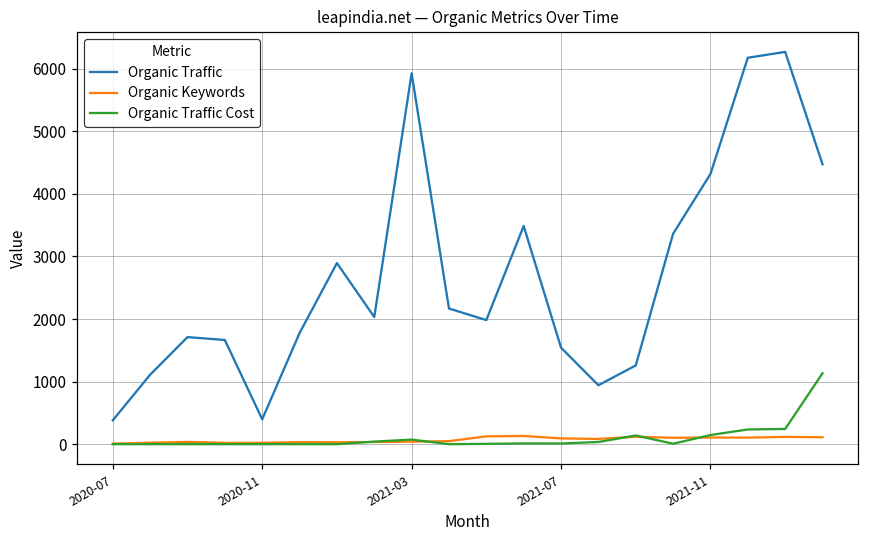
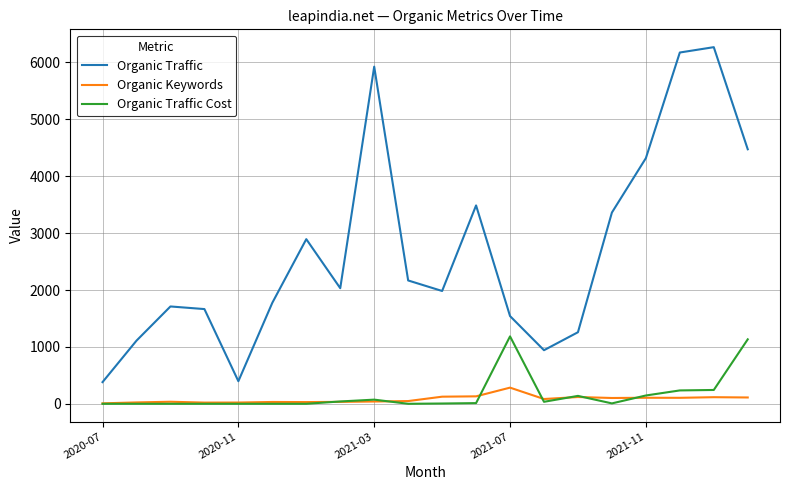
  {
    "Organic Traffic": {
      "2020-07": 400,
      "2020-11": 400,
      "2021-03": 5900,
      "2021-07": 1500,
      "2021-11": 4300
    },
    "Organic Keywords": {
-     "2021-07": 100
+     "2021-07": 300
    },
    "Organic Traffic Cost": {
-     "2021-07": 0
+     "2021-07": 1200
    }
  }
